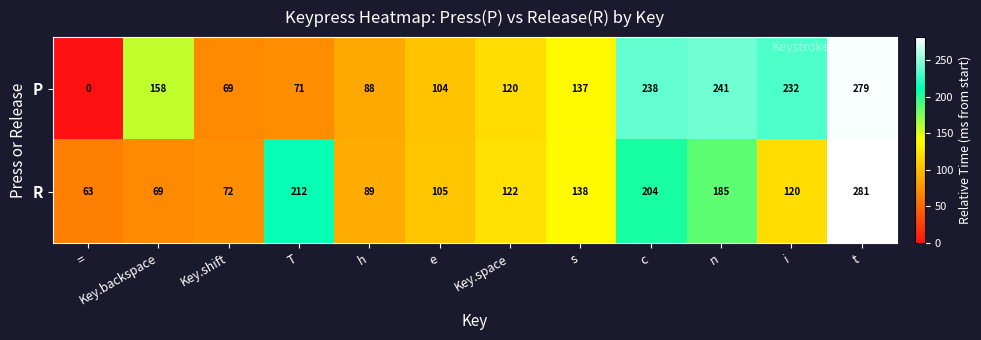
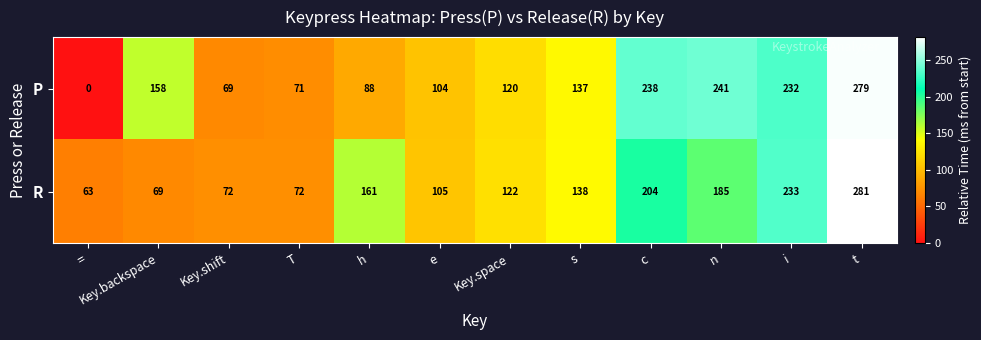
  {
    "P": {
      "=": 0,
      "Key.backspace": 158,
      "Key.shift": 69,
      "T": 71,
      "h": 88,
      "e": 104,
      "Key.space": 120,
      "s": 137,
      "c": 238,
      "n": 241,
      "t": 279
    },
    "R": {
      "=": 63,
      "Key.backspace": 69,
      "Key.shift": 72,
-     "T": 212,
-     "h": 89,
+     "T": 72,
+     "h": 161,
      "e": 105,
      "Key.space": 122,
      "s": 138,
      "c": 204,
      "n": 185,
-     "i": 120,
+     "i": 233,
      "t": 281
    }
  }
